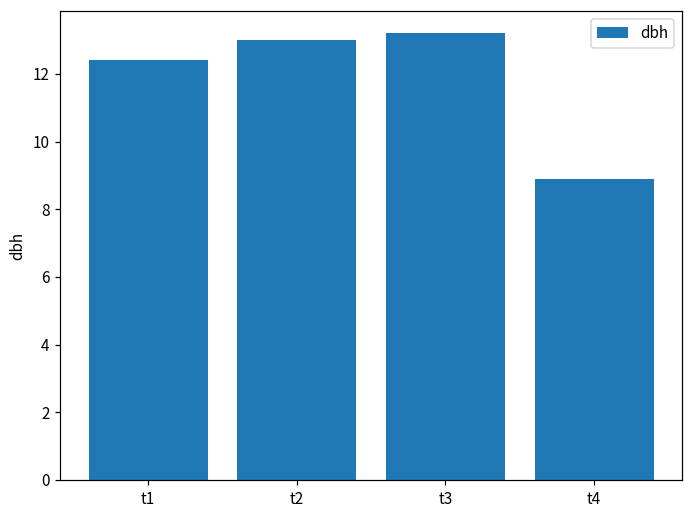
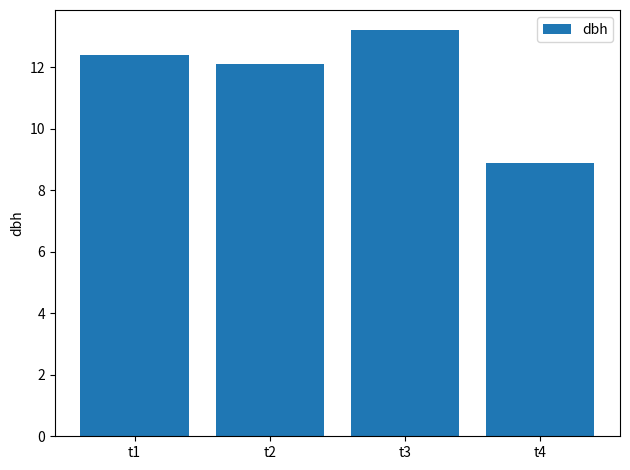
  {
    "t1": 12.4,
-   "t2": 13.0,
+   "t2": 12.1,
    "t3": 13.2,
    "t4": 8.9
  }
